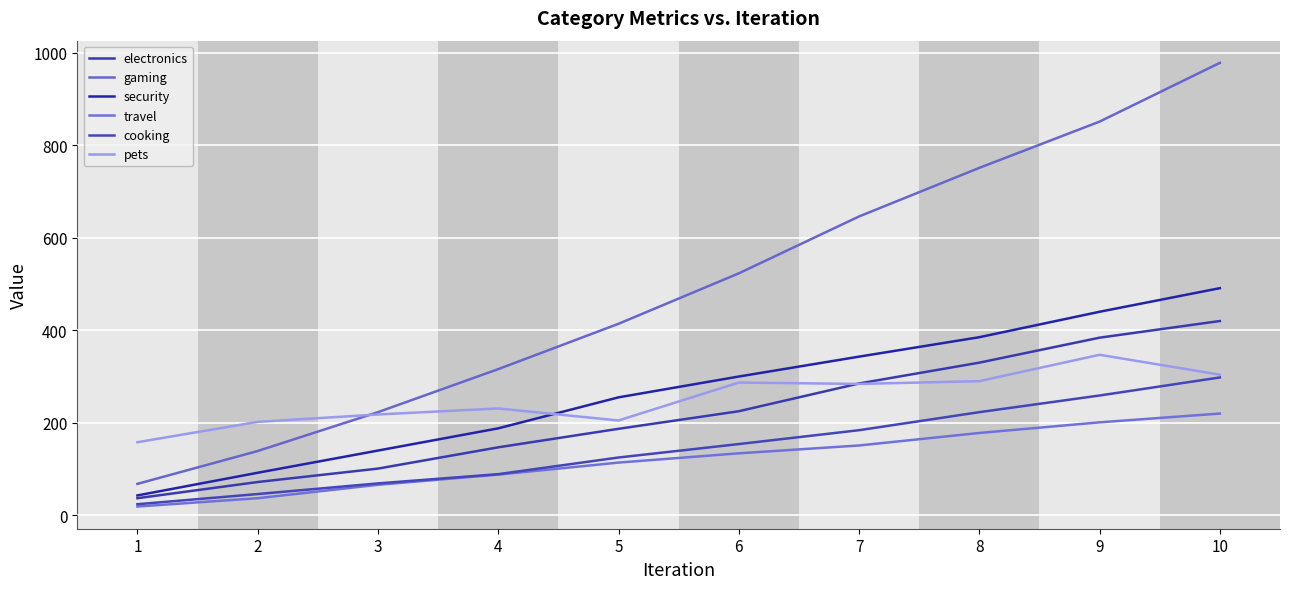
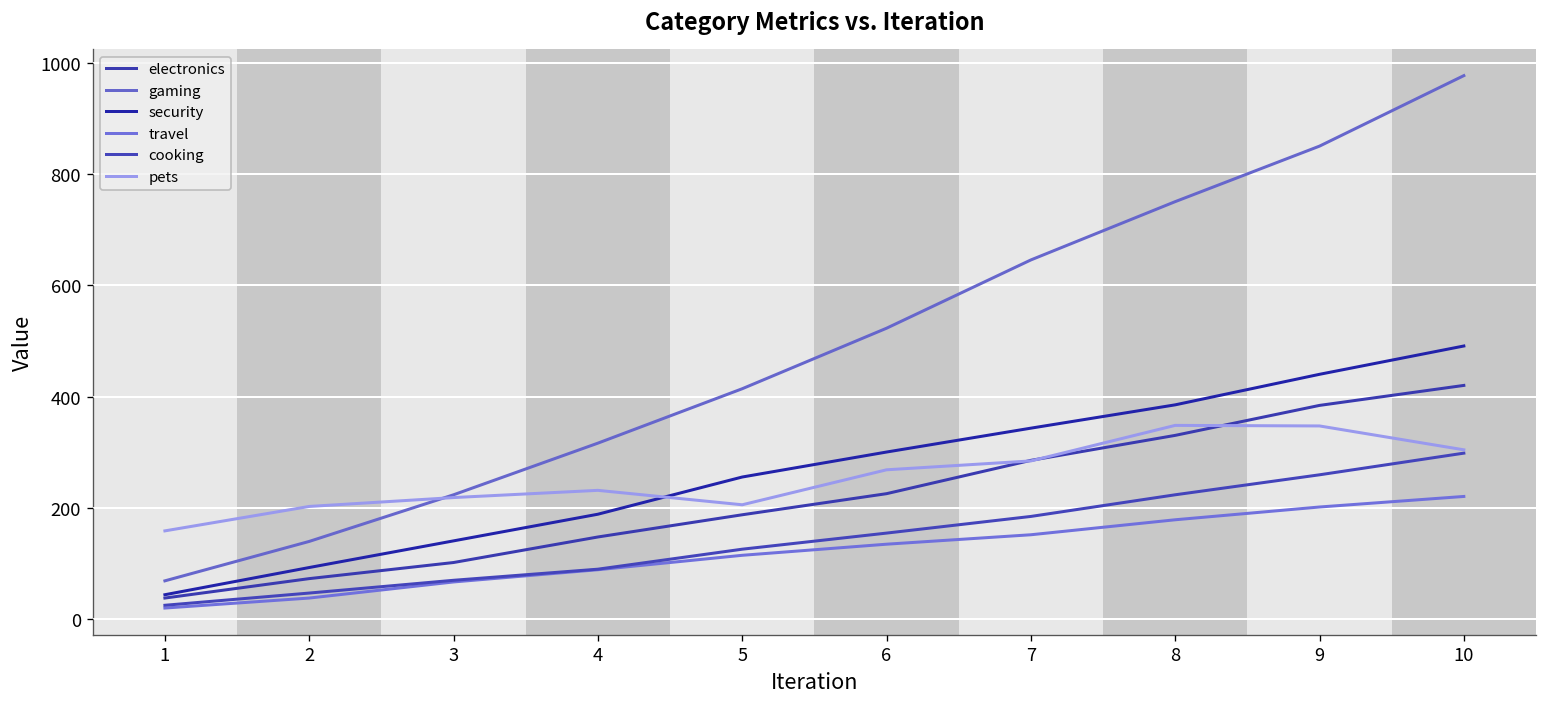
  {
    "pets": {
      "1": 160,
      "2": 200,
      "4": 230,
      "5": 210,
-     "6": 290,
-     "8": 290,
+     "6": 270,
+     "8": 350,
      "9": 350,
      "10": 300
    }
  }
